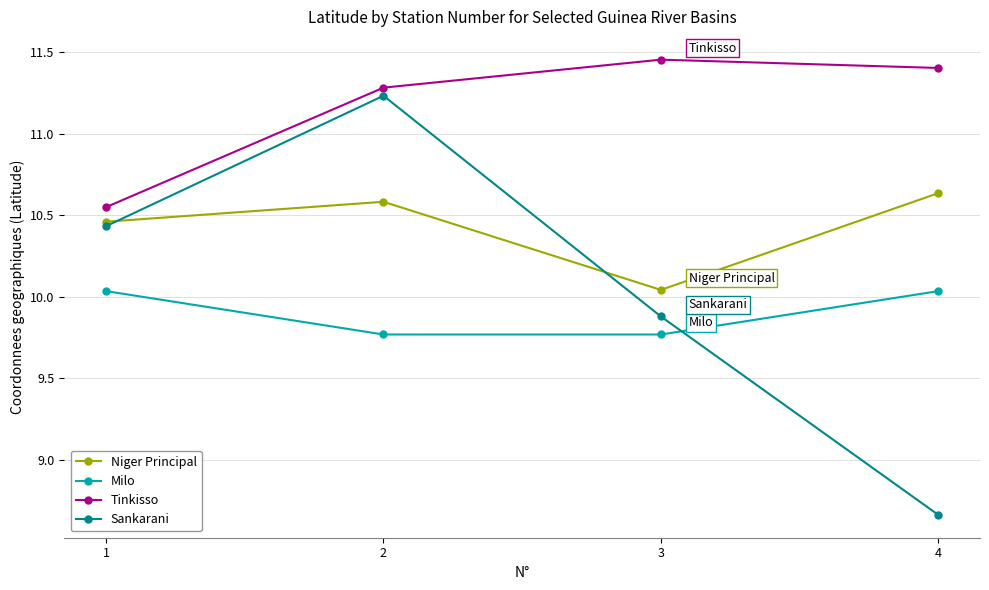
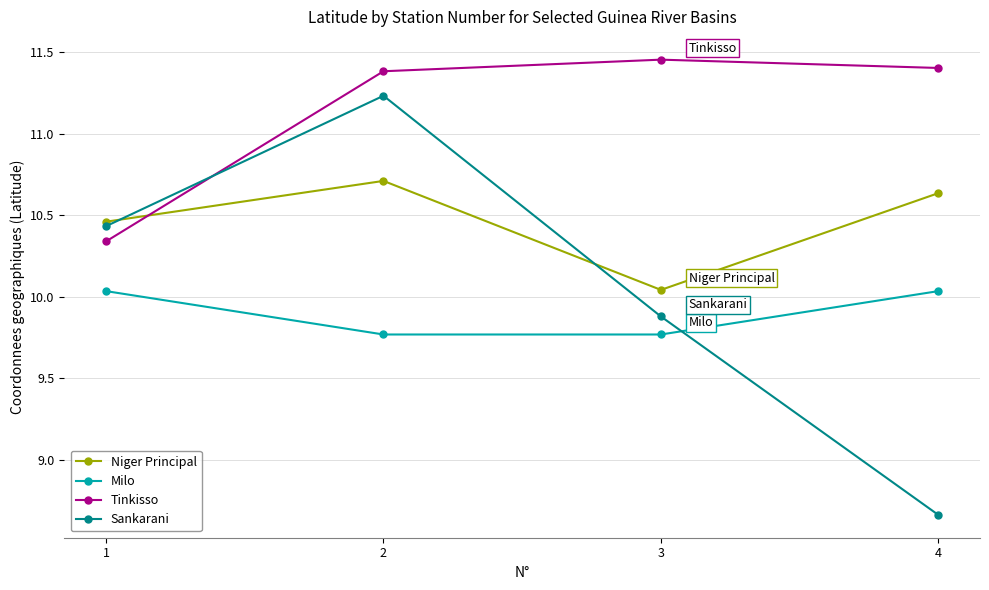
  {
    "Niger Principal": {
      "1": 10.46,
-     "2": 10.58,
+     "2": 10.71,
      "3": 10.04,
      "4": 10.64
    },
    "Tinkisso": {
-     "1": 10.55,
-     "2": 11.28,
+     "1": 10.34,
+     "2": 11.38,
      "3": 11.45,
      "4": 11.40
    }
  }
